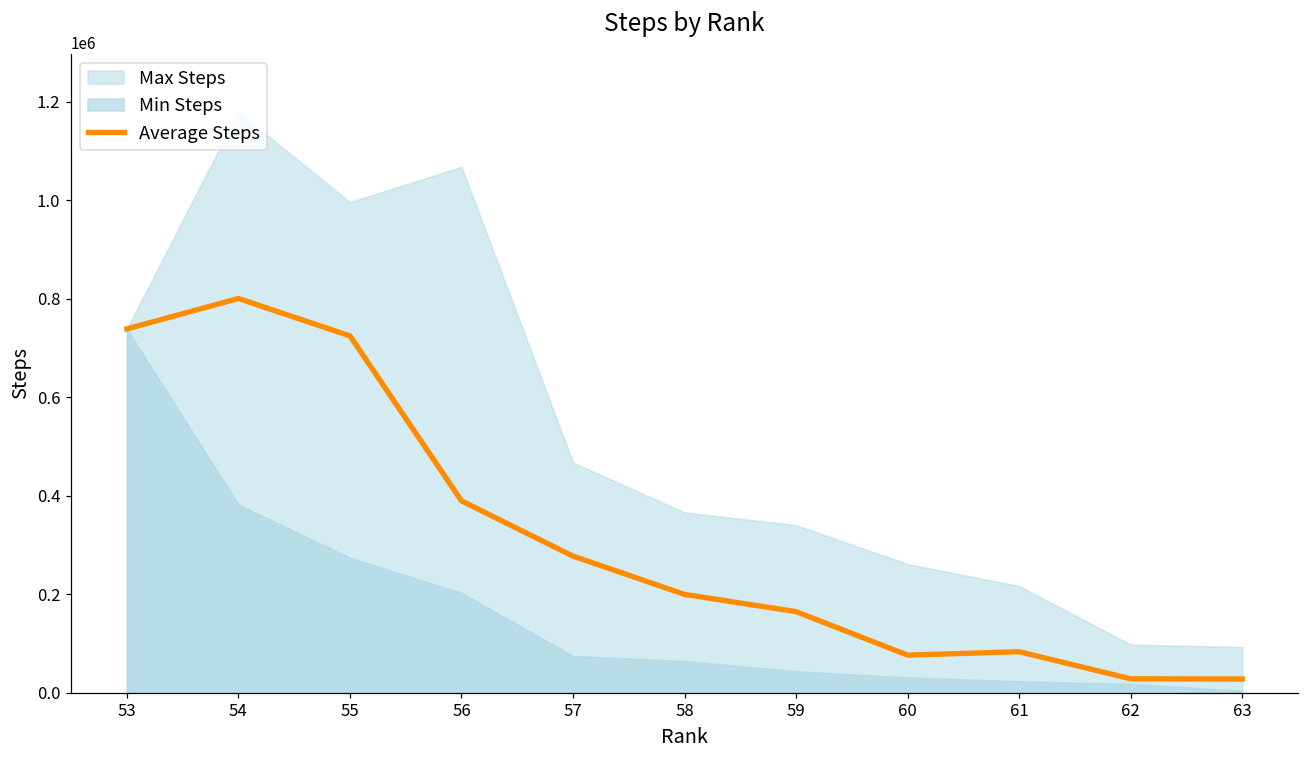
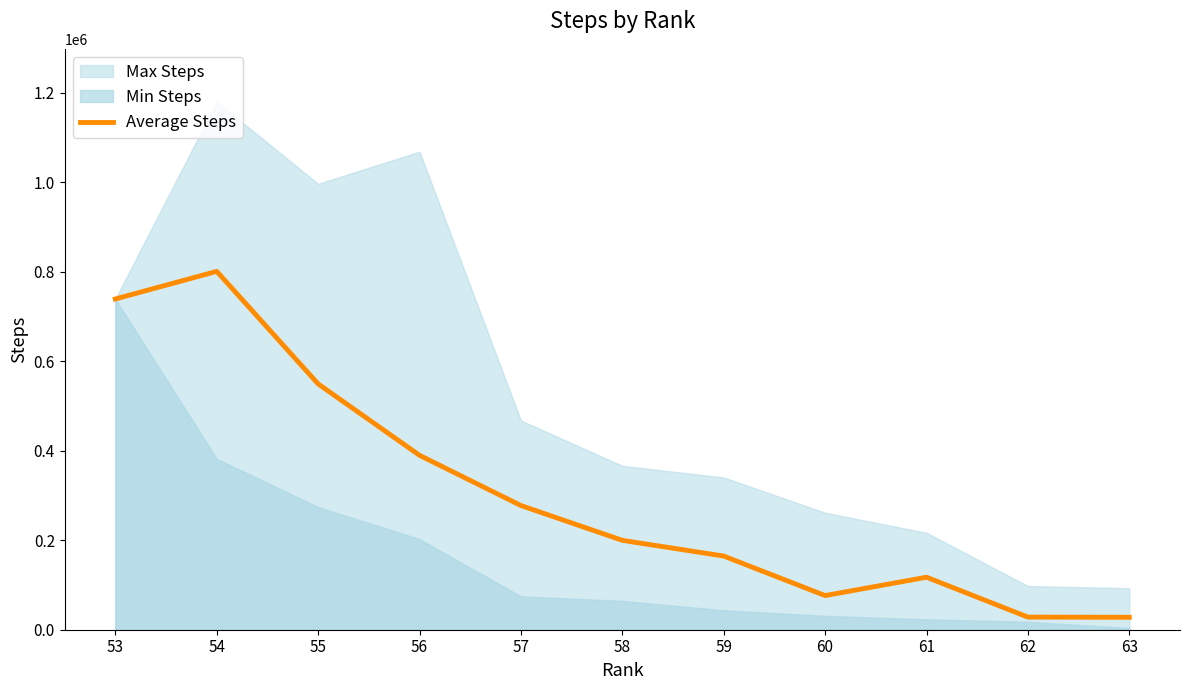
  {
    "Average Steps": {
      "54": 800000,
-     "55": 720000,
+     "55": 550000,
      "56": 390000,
      "57": 280000,
      "58": 200000,
      "59": 160000,
      "60": 80000,
-     "61": 80000,
+     "61": 120000,
      "62": 30000,
      "63": 30000
    }
  }
